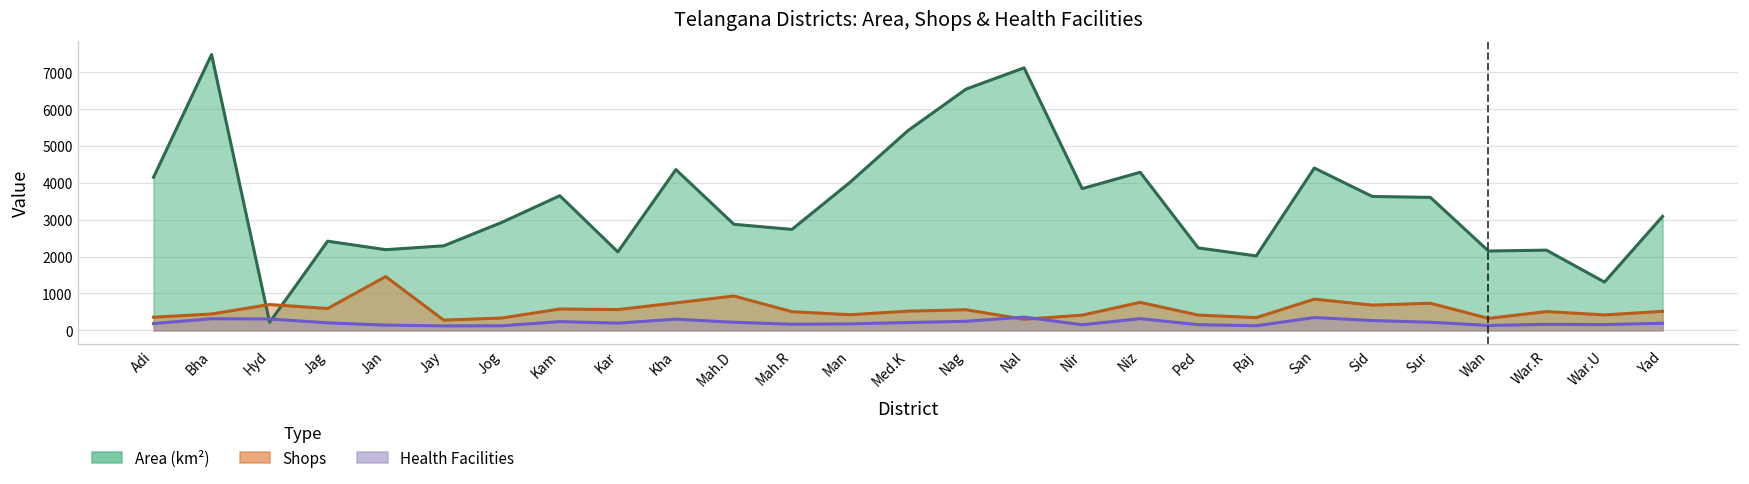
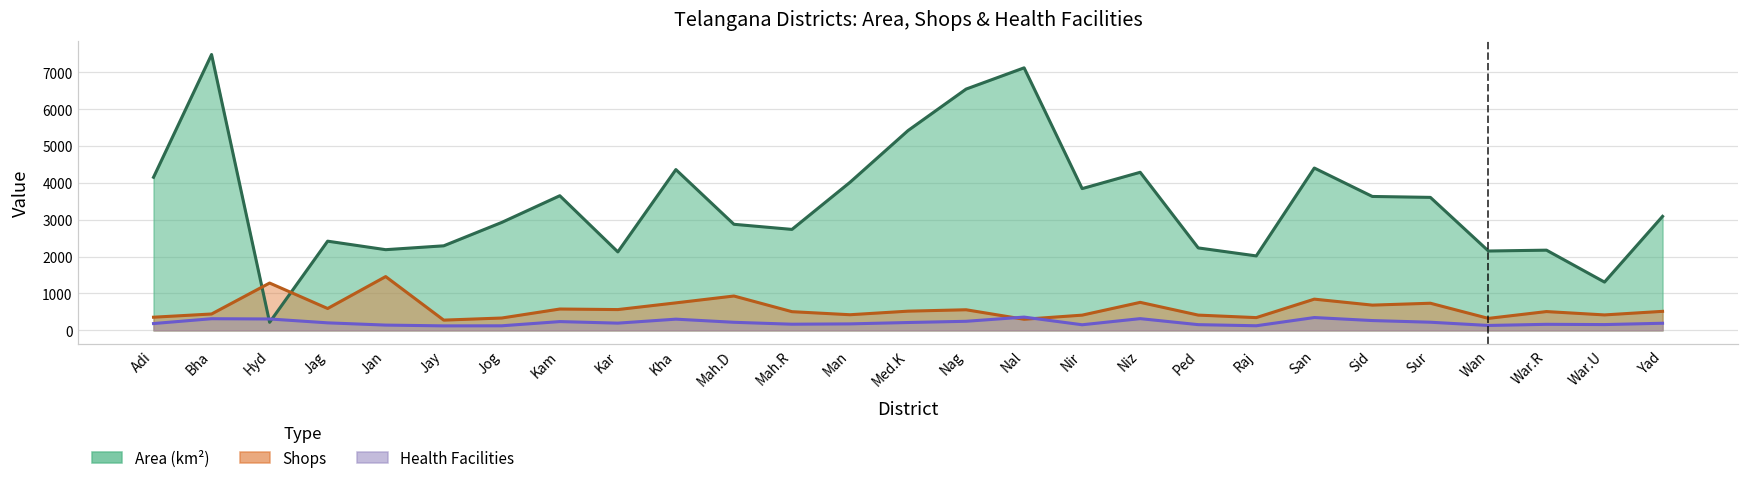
  {
    "Area (km²)": {
      "Adi": 4200,
      "Bha": 7500,
      "Hyd": 200,
      "Jag": 2400,
      "Jan": 2200,
      "Jay": 2300,
      "Jog": 2900,
      "Kam": 3700,
      "Kar": 2100,
      "Kha": 4400,
      "Mah.D": 2900,
      "Mah.R": 2700,
      "Man": 4000,
      "Med.K": 5400,
      "Nag": 6500,
      "Nal": 7100,
      "Nir": 3800,
      "Niz": 4300,
      "Ped": 2200,
      "Raj": 2000,
      "San": 4400,
      "Sid": 3600,
      "Sur": 3600,
      "Wan": 2200,
      "War.R": 2200,
      "War.U": 1300,
      "Yad": 3100
    },
    "Shops": {
      "Adi": 400,
      "Bha": 400,
-     "Hyd": 700,
+     "Hyd": 1300,
      "Jag": 600,
      "Jan": 1500,
      "Jay": 300,
      "Jog": 300,
      "Kam": 600,
      "Kar": 600,
      "Kha": 700,
      "Mah.D": 900,
      "Mah.R": 500,
      "Man": 400,
      "Med.K": 500,
      "Nag": 600,
      "Nir": 400,
      "Niz": 800,
      "Ped": 400,
      "Raj": 300,
      "San": 800,
      "Sid": 700,
      "Sur": 700,
      "Wan": 300,
      "War.R": 500,
      "War.U": 400,
      "Yad": 500
    },
    "Health Facilities": {
      "Adi": 200,
      "Bha": 300,
      "Hyd": 300,
      "Jag": 200,
      "Jan": 100,
      "Jay": 100,
      "Jog": 100,
      "Kam": 200,
      "Kar": 200,
      "Kha": 300,
      "Mah.D": 200,
      "Mah.R": 200,
      "Man": 200,
      "Med.K": 200,
      "Nag": 200,
      "Nir": 200,
      "Niz": 300,
      "Ped": 200,
      "Raj": 100,
      "San": 300,
      "Sid": 300,
      "Sur": 200,
      "Wan": 100,
      "War.R": 200,
      "War.U": 200,
      "Yad": 200
    }
  }
